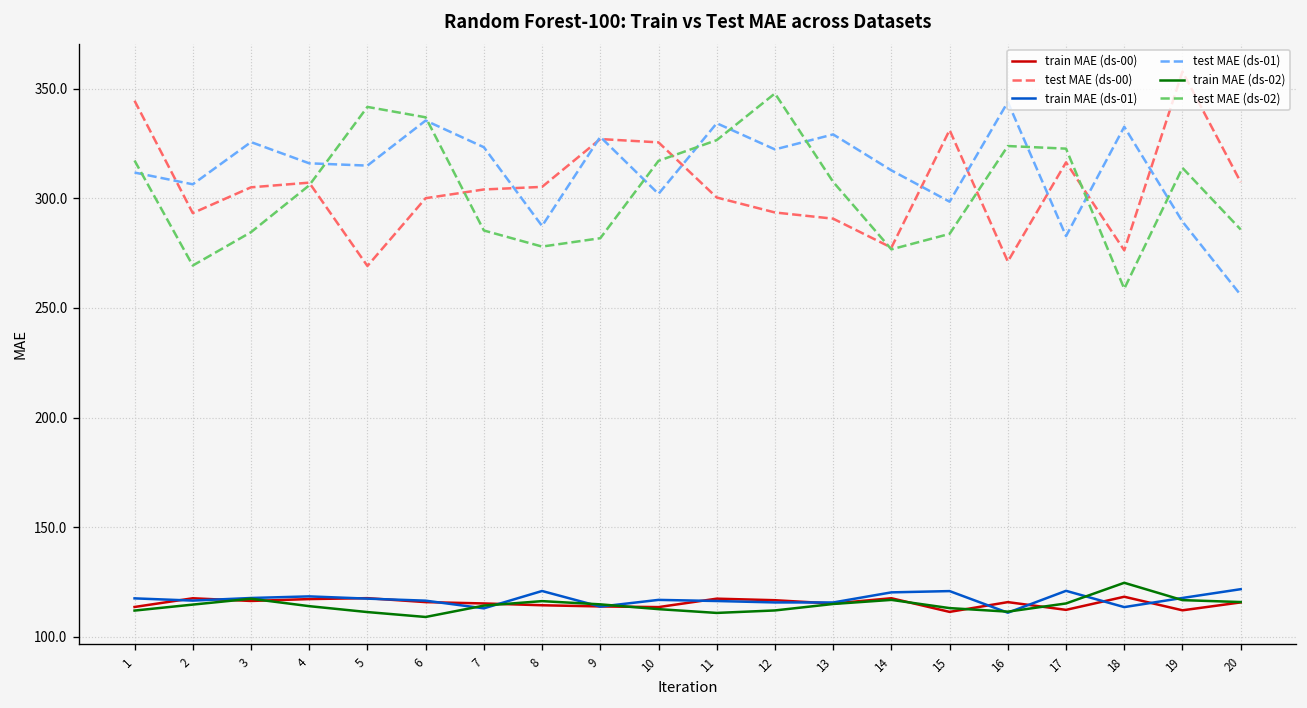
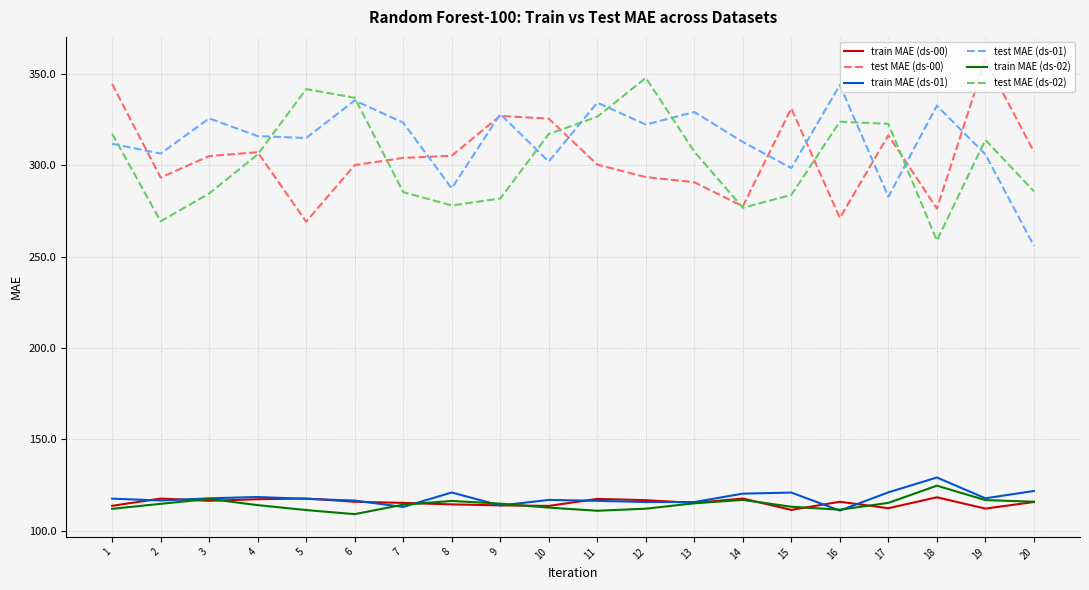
  {
    "train MAE (ds-00)": {
      "1": 114,
      "8": 114,
      "15": 111,
      "16": 116,
      "17": 112,
      "18": 118,
      "19": 112
    },
    "test MAE (ds-00)": {
      "1": 344,
      "2": 293,
      "3": 305,
      "5": 269,
      "6": 300,
      "7": 304,
      "8": 305,
      "10": 325,
      "11": 300,
      "12": 294,
      "13": 291,
      "15": 331,
      "16": 271,
      "17": 316,
      "18": 276,
      "20": 307
    },
    "train MAE (ds-01)": {
      "1": 118,
      "8": 121,
      "10": 117,
      "14": 120,
      "15": 121,
      "17": 121,
-     "18": 114,
+     "18": 129,
      "20": 122
    },
    "test MAE (ds-01)": {
      "1": 312,
      "2": 306,
      "3": 326,
      "4": 316,
      "5": 315,
      "6": 335,
      "7": 323,
      "8": 287,
      "10": 302,
      "11": 334,
      "12": 322,
      "13": 329,
      "14": 313,
      "15": 298,
      "17": 283,
      "18": 333,
-     "19": 289,
+     "19": 306,
      "20": 256
    },
    "train MAE (ds-02)": {
      "1": 112,
      "2": 115,
      "4": 114,
      "5": 111,
      "6": 109,
      "8": 116,
      "11": 111,
      "12": 112,
      "15": 113,
      "17": 115,
      "18": 125
    },
    "test MAE (ds-02)": {
      "1": 317,
      "2": 269,
      "3": 285,
      "5": 342,
      "6": 337,
      "7": 285,
      "8": 278,
      "9": 282,
      "10": 317,
      "11": 326,
      "12": 348,
      "13": 307,
      "15": 284,
      "16": 324,
      "17": 323,
      "18": 259,
      "19": 314,
      "20": 286
    }
  }
